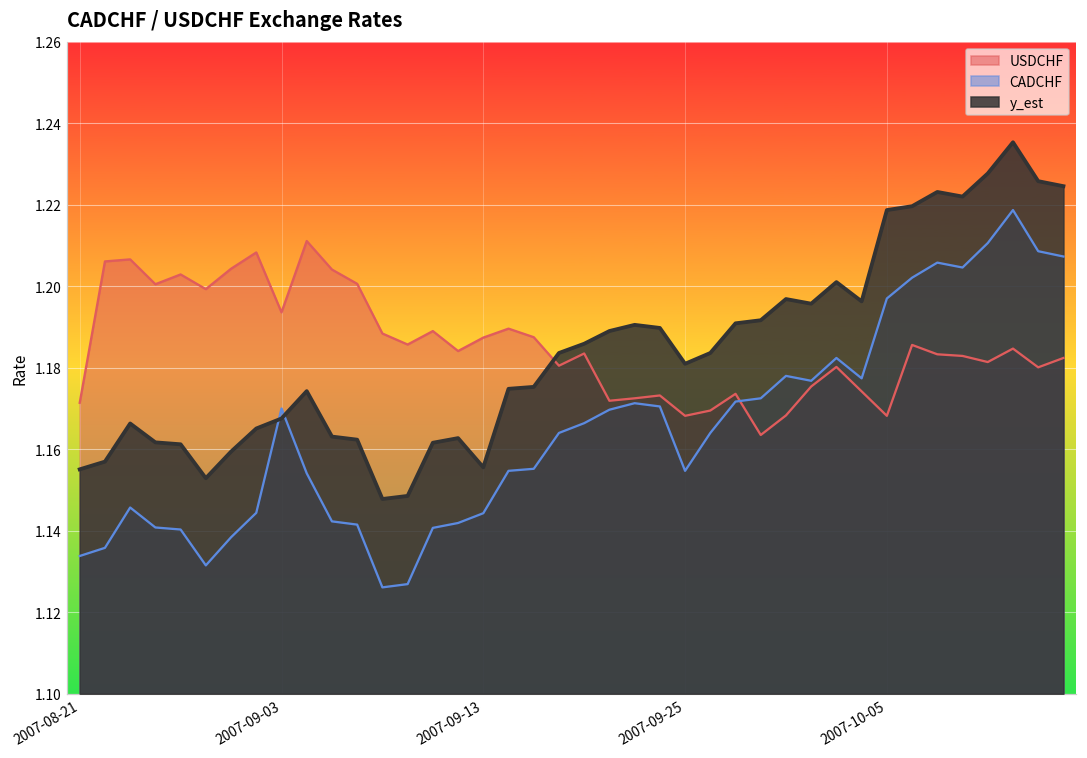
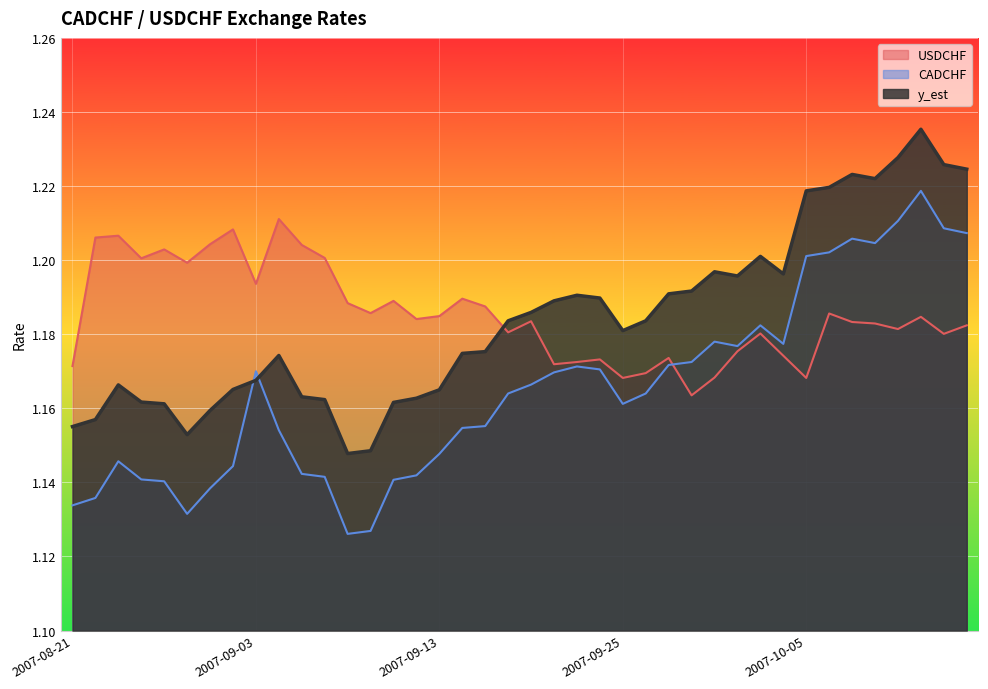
  {
    "USDCHF": {
      "2007-08-21": 1.171,
      "2007-09-03": 1.194,
-     "2007-09-13": 1.187,
+     "2007-09-13": 1.185,
      "2007-09-25": 1.168,
      "2007-10-05": 1.168
    },
    "CADCHF": {
      "2007-08-21": 1.134,
      "2007-09-03": 1.170,
-     "2007-09-13": 1.144,
-     "2007-09-25": 1.155,
-     "2007-10-05": 1.197
+     "2007-09-13": 1.148,
+     "2007-09-25": 1.161,
+     "2007-10-05": 1.201
    },
    "y_est": {
      "2007-08-21": 1.155,
      "2007-09-03": 1.168,
-     "2007-09-13": 1.156,
+     "2007-09-13": 1.165,
      "2007-09-25": 1.181,
      "2007-10-05": 1.219
    }
  }
